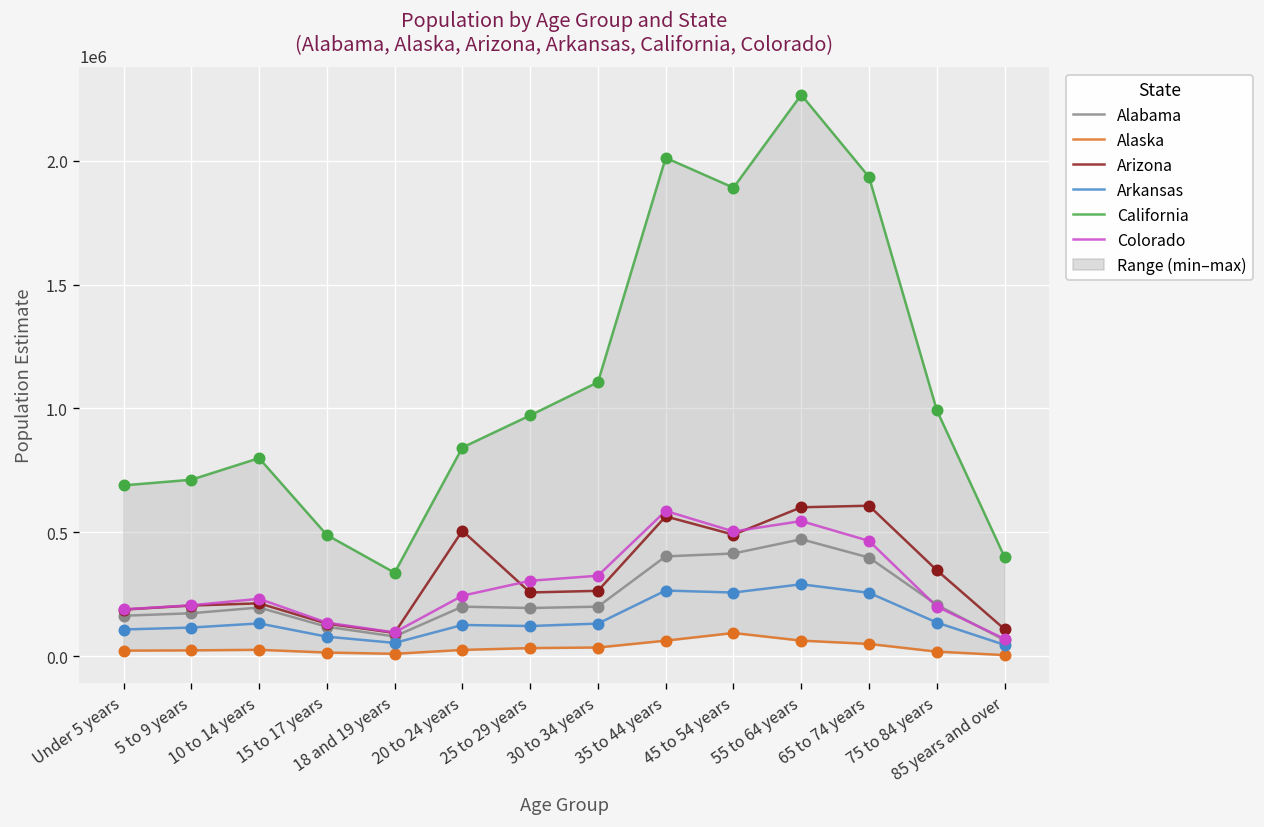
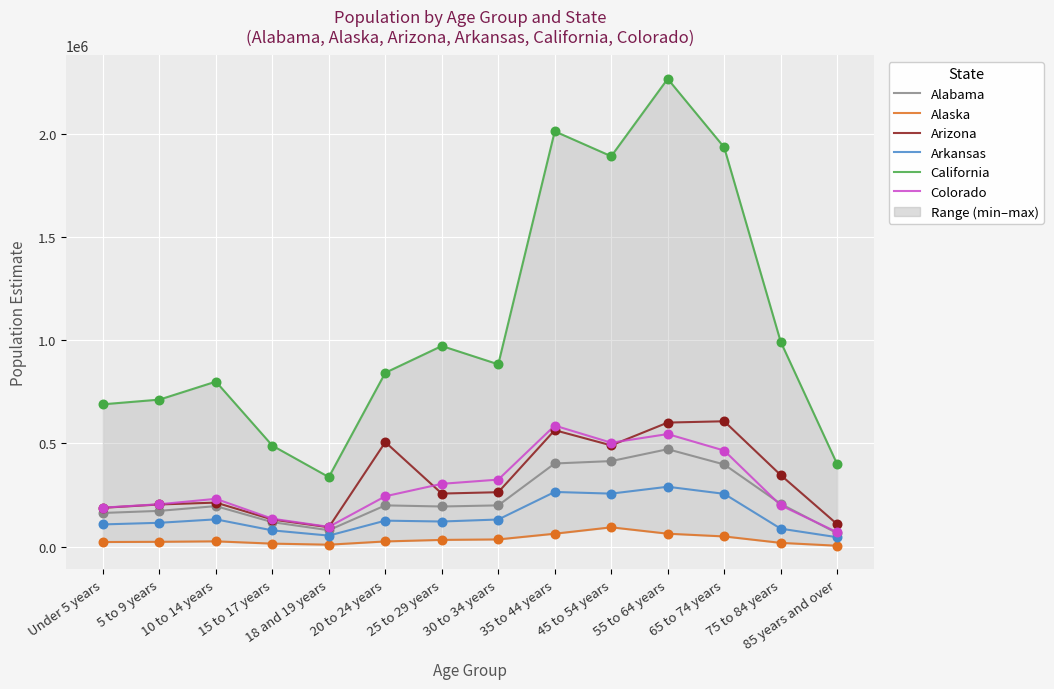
  {
    "Alabama": {
      "Under 5 years": 160000,
      "5 to 9 years": 170000,
      "10 to 14 years": 200000,
      "15 to 17 years": 120000,
      "18 and 19 years": 80000,
      "20 to 24 years": 200000,
      "25 to 29 years": 190000,
      "30 to 34 years": 200000,
      "35 to 44 years": 400000,
      "45 to 54 years": 410000,
      "55 to 64 years": 470000,
      "65 to 74 years": 400000
    },
    "Alaska": {
      "Under 5 years": 20000,
      "5 to 9 years": 20000,
      "10 to 14 years": 30000,
      "15 to 17 years": 10000,
      "18 and 19 years": 10000,
      "20 to 24 years": 30000,
      "25 to 29 years": 30000,
      "30 to 34 years": 30000,
      "35 to 44 years": 60000,
      "45 to 54 years": 90000,
      "55 to 64 years": 60000,
      "65 to 74 years": 50000,
      "75 to 84 years": 20000,
      "85 years and over": 0
    },
    "Arizona": {
      "10 to 14 years": 210000,
      "20 to 24 years": 510000,
      "25 to 29 years": 260000,
      "30 to 34 years": 260000,
      "35 to 44 years": 560000,
      "45 to 54 years": 490000,
      "55 to 64 years": 600000,
      "65 to 74 years": 610000,
      "75 to 84 years": 350000,
      "85 years and over": 110000
    },
    "Arkansas": {
      "Under 5 years": 110000,
      "5 to 9 years": 120000,
      "10 to 14 years": 130000,
      "15 to 17 years": 80000,
      "18 and 19 years": 50000,
      "20 to 24 years": 130000,
      "25 to 29 years": 120000,
      "30 to 34 years": 130000,
      "35 to 44 years": 260000,
      "45 to 54 years": 260000,
      "55 to 64 years": 290000,
      "65 to 74 years": 260000,
-     "75 to 84 years": 140000,
+     "75 to 84 years": 90000,
      "85 years and over": 50000
    },
    "California": {
      "Under 5 years": 690000,
      "5 to 9 years": 710000,
      "10 to 14 years": 800000,
      "15 to 17 years": 490000,
      "18 and 19 years": 340000,
      "20 to 24 years": 840000,
      "25 to 29 years": 970000,
-     "30 to 34 years": 1110000,
+     "30 to 34 years": 880000,
      "35 to 44 years": 2010000,
      "45 to 54 years": 1890000,
      "55 to 64 years": 2270000,
      "65 to 74 years": 1930000,
      "75 to 84 years": 990000,
      "85 years and over": 400000
    },
    "Colorado": {
      "10 to 14 years": 230000,
      "20 to 24 years": 240000,
      "25 to 29 years": 300000,
      "30 to 34 years": 320000,
      "35 to 44 years": 590000,
      "45 to 54 years": 500000,
      "55 to 64 years": 550000,
      "65 to 74 years": 470000
    }
  }
